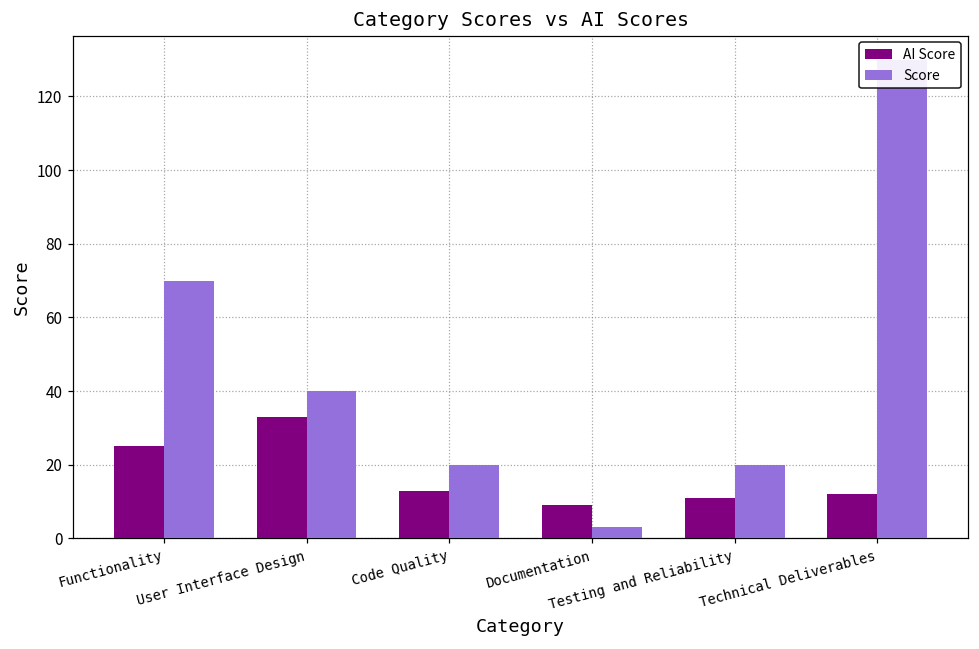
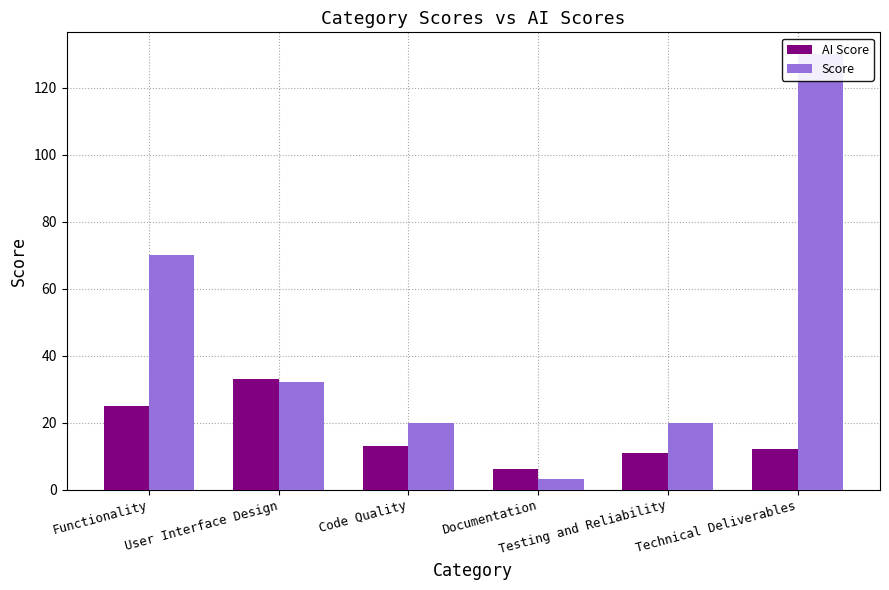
  {
    "AI Score": {
      "Functionality": 25,
      "User Interface Design": 33,
      "Code Quality": 13,
-     "Documentation": 9,
+     "Documentation": 6,
      "Testing and Reliability": 11,
      "Technical Deliverables": 12
    },
    "Score": {
      "Functionality": 70,
-     "User Interface Design": 40,
+     "User Interface Design": 32,
      "Code Quality": 20,
      "Documentation": 3,
      "Testing and Reliability": 20
    }
  }
